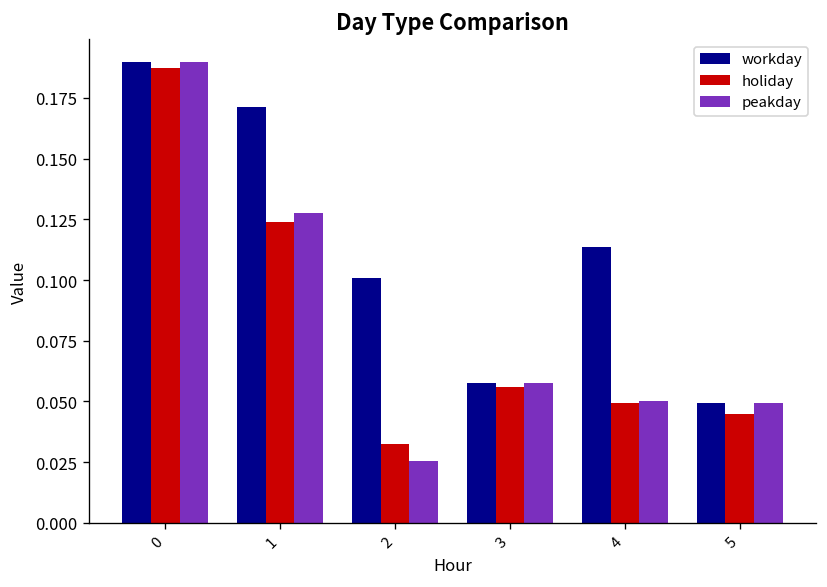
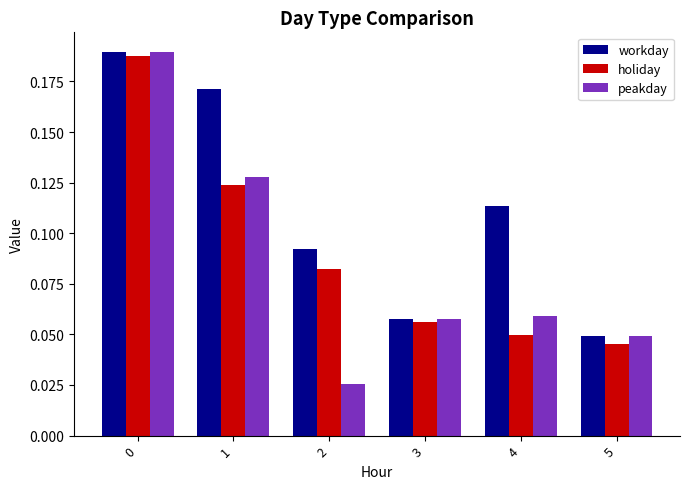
  {
    "workday": {
      "0": 0.190,
      "1": 0.171,
-     "2": 0.101,
+     "2": 0.092,
      "3": 0.058,
      "4": 0.114,
      "5": 0.049
    },
    "holiday": {
      "0": 0.188,
      "1": 0.124,
-     "2": 0.032,
+     "2": 0.082,
      "3": 0.056,
      "4": 0.050,
      "5": 0.045
    },
    "peakday": {
      "0": 0.190,
      "1": 0.128,
      "2": 0.025,
      "3": 0.058,
-     "4": 0.050,
+     "4": 0.059,
      "5": 0.049
    }
  }
